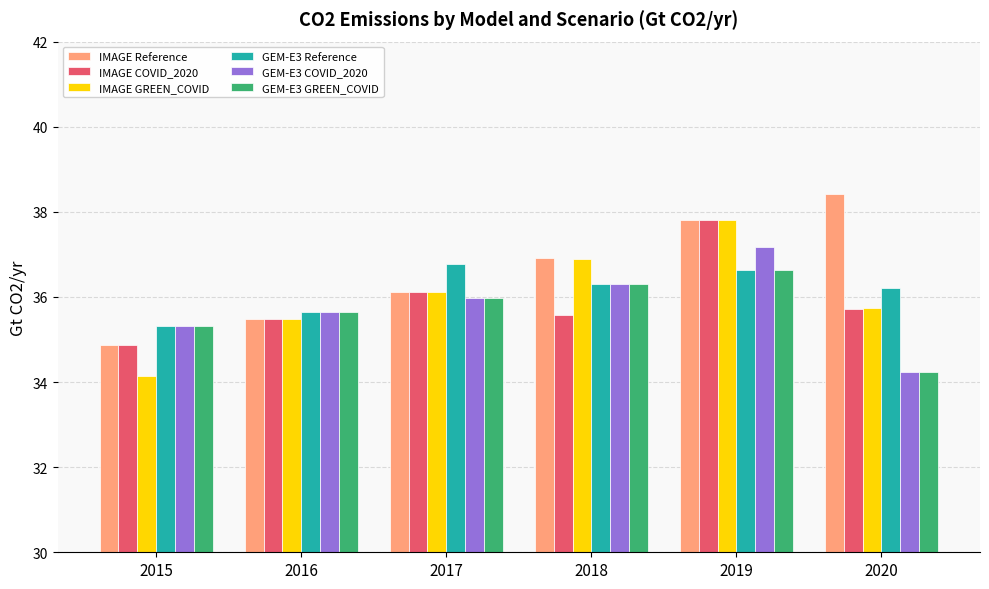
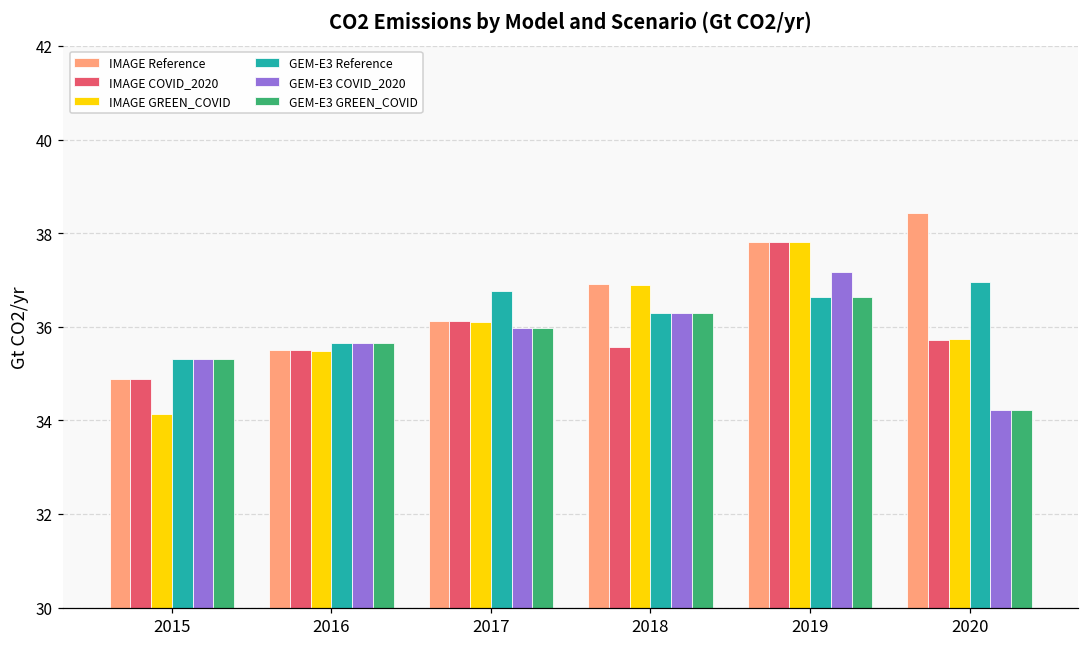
  {
    "IMAGE Reference": {
      "2015": 34.9,
      "2016": 35.5,
      "2017": 36.1,
      "2018": 36.9,
      "2019": 37.8,
      "2020": 38.4
    },
    "IMAGE COVID_2020": {
      "2015": 34.9,
      "2016": 35.5,
      "2017": 36.1,
      "2018": 35.6,
      "2019": 37.8,
      "2020": 35.7
    },
    "IMAGE GREEN_COVID": {
      "2015": 34.1,
      "2016": 35.5,
      "2017": 36.1,
      "2018": 36.9,
      "2019": 37.8,
      "2020": 35.7
    },
    "GEM-E3 Reference": {
      "2015": 35.3,
      "2016": 35.6,
      "2017": 36.8,
      "2018": 36.3,
      "2019": 36.6,
-     "2020": 36.2
+     "2020": 37.0
    },
    "GEM-E3 COVID_2020": {
      "2015": 35.3,
      "2016": 35.6,
      "2017": 36.0,
      "2018": 36.3,
      "2019": 37.2,
      "2020": 34.2
    },
    "GEM-E3 GREEN_COVID": {
      "2015": 35.3,
      "2016": 35.6,
      "2017": 36.0,
      "2018": 36.3,
      "2019": 36.6,
      "2020": 34.2
    }
  }
